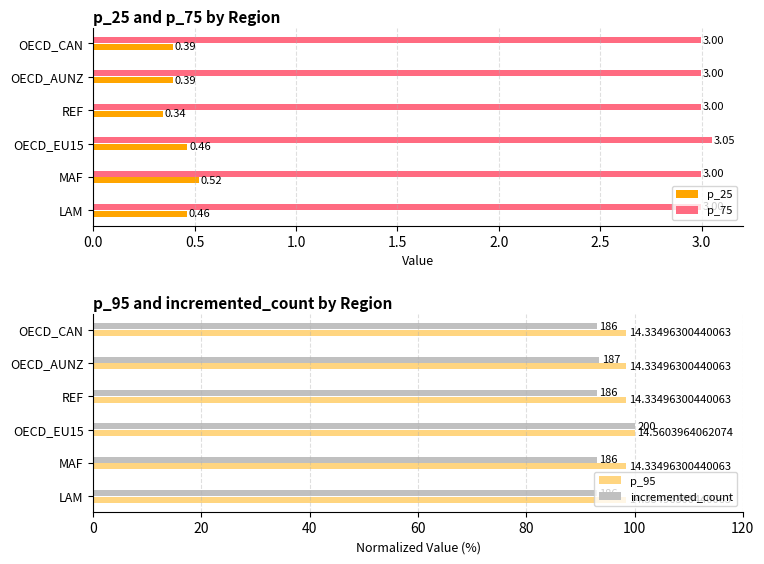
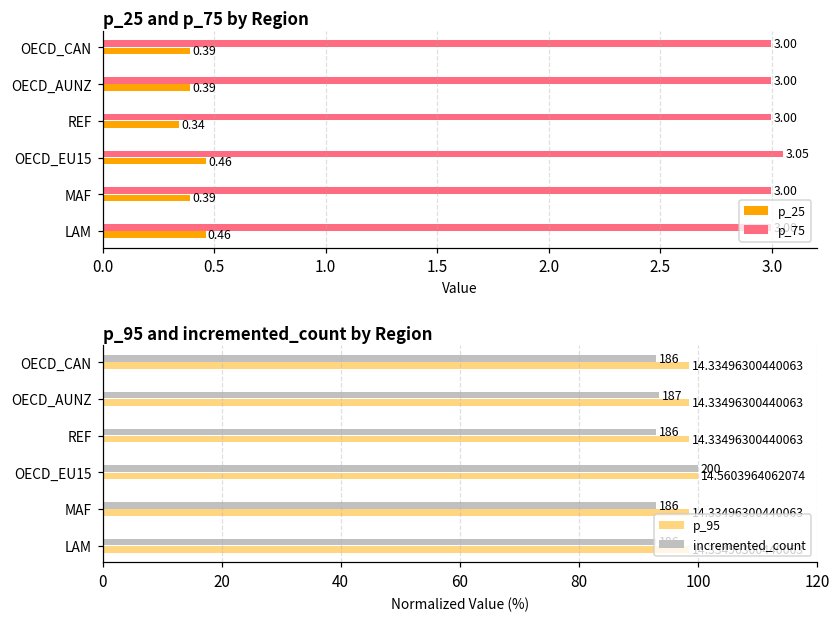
  {
    "p_25 and p_75 by Region": {
      "p_25": {
        "OECD_CAN": 0.39,
        "OECD_AUNZ": 0.39,
        "REF": 0.34,
        "OECD_EU15": 0.46,
-       "MAF": 0.52,
+       "MAF": 0.39,
        "LAM": 0.46
      },
      "p_75": {
        "OECD_CAN": 3.00,
        "OECD_AUNZ": 3.00,
        "REF": 3.00,
        "OECD_EU15": 3.05,
        "MAF": 3.00
      }
    }
  }
